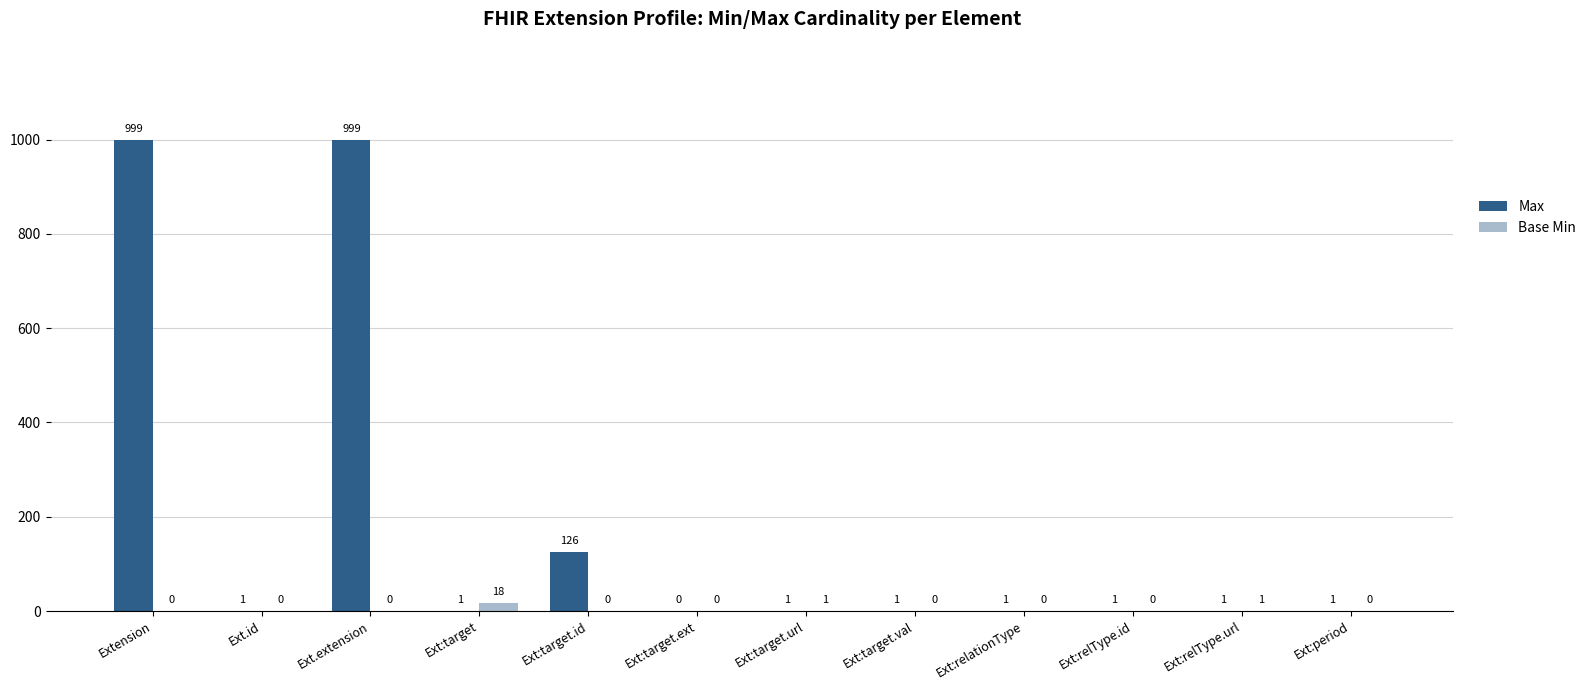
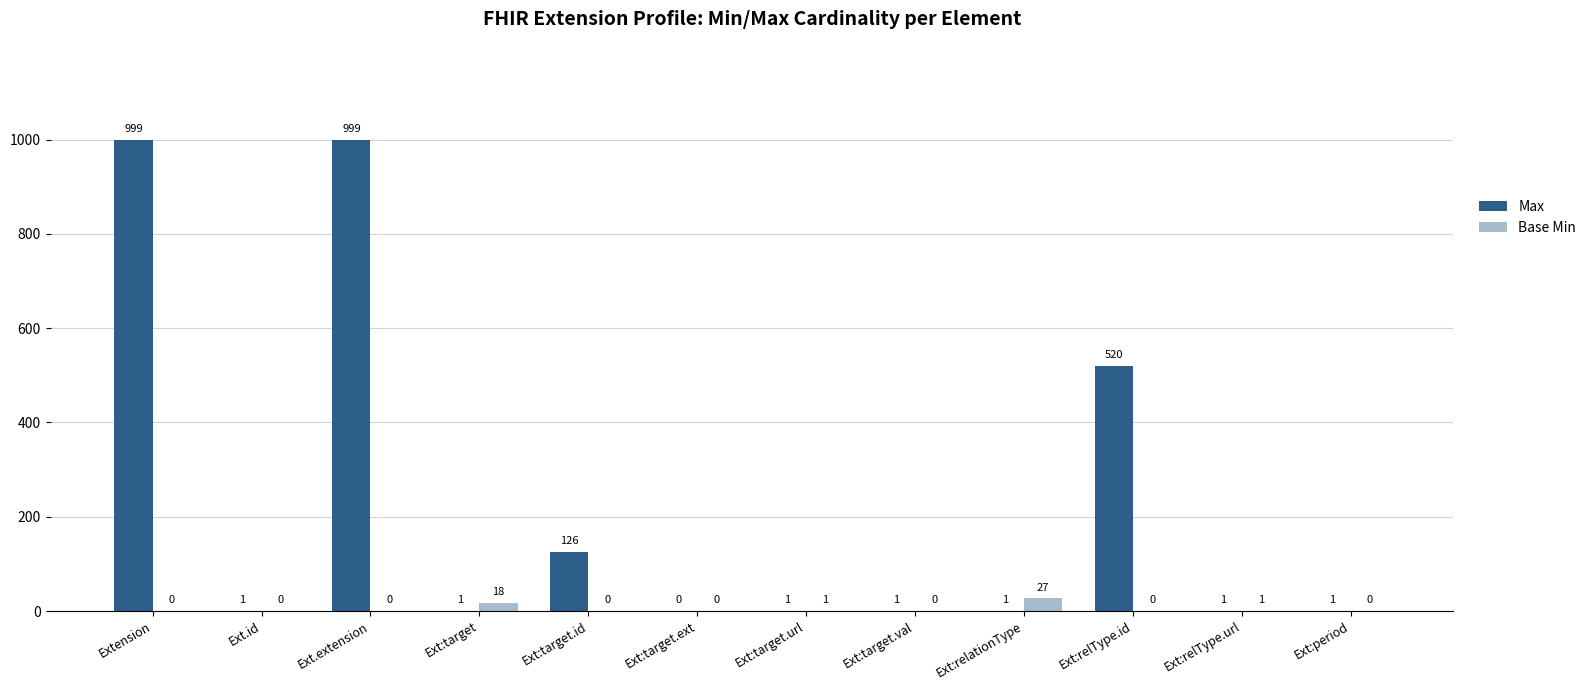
  {
    "Max": {
      "Extension": 999,
      "Ext.id": 1,
      "Ext.extension": 999,
      "Ext:target": 1,
      "Ext:target.id": 126,
      "Ext:target.ext": 0,
      "Ext:target.url": 1,
      "Ext:target.val": 1,
      "Ext:relationType": 1,
-     "Ext:relType.id": 1,
+     "Ext:relType.id": 520,
      "Ext:relType.url": 1,
      "Ext:period": 1
    },
    "Base Min": {
      "Extension": 0,
      "Ext.id": 0,
      "Ext.extension": 0,
      "Ext:target": 18,
      "Ext:target.id": 0,
      "Ext:target.ext": 0,
      "Ext:target.url": 1,
      "Ext:target.val": 0,
-     "Ext:relationType": 0,
+     "Ext:relationType": 27,
      "Ext:relType.id": 0,
      "Ext:relType.url": 1,
      "Ext:period": 0
    }
  }
